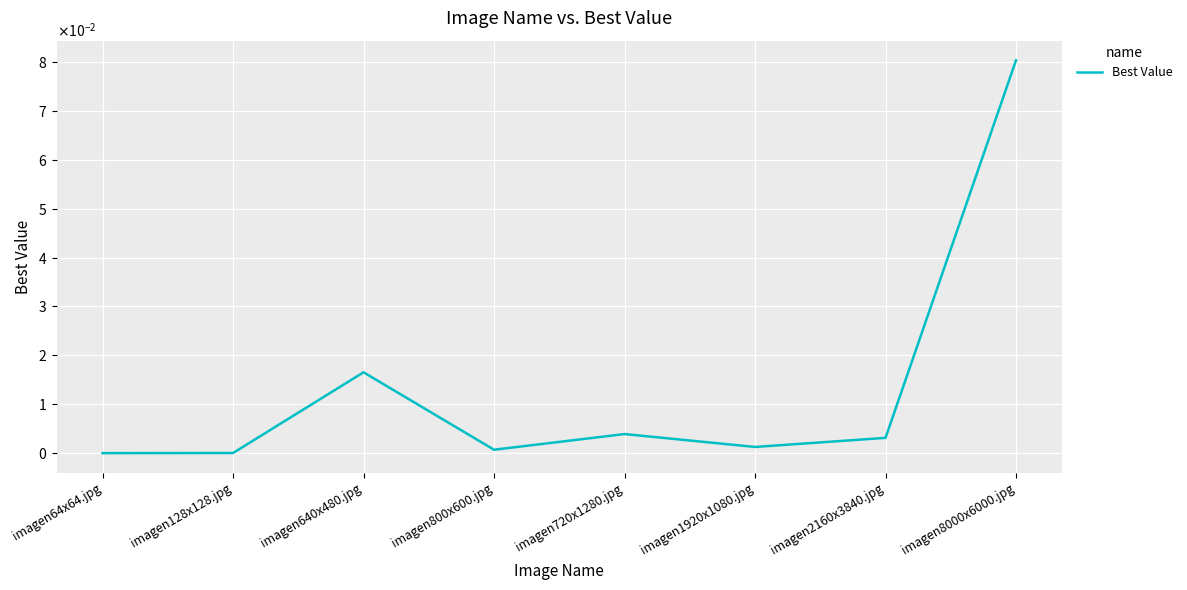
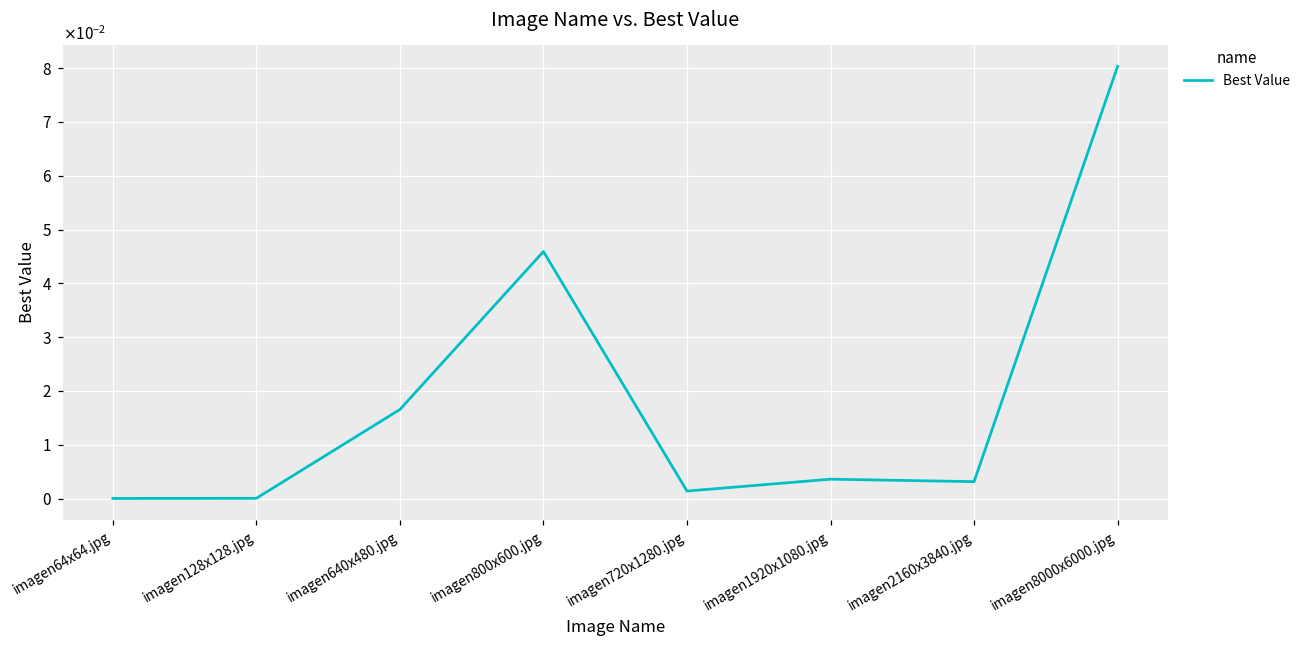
  {
    "imagen64x64.jpg": 0.000,
    "imagen128x128.jpg": 0.000,
    "imagen640x480.jpg": 0.017,
-   "imagen800x600.jpg": 0.001,
-   "imagen720x1280.jpg": 0.004,
-   "imagen1920x1080.jpg": 0.001,
+   "imagen800x600.jpg": 0.046,
+   "imagen720x1280.jpg": 0.001,
+   "imagen1920x1080.jpg": 0.004,
    "imagen2160x3840.jpg": 0.003,
    "imagen8000x6000.jpg": 0.080
  }
